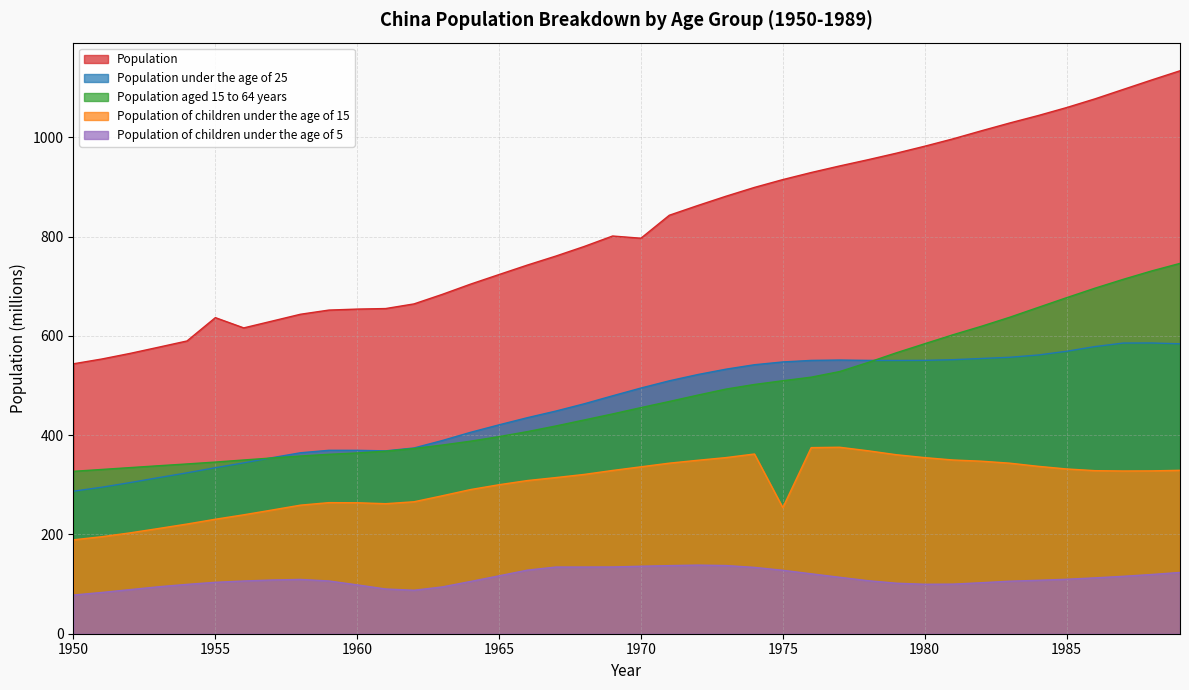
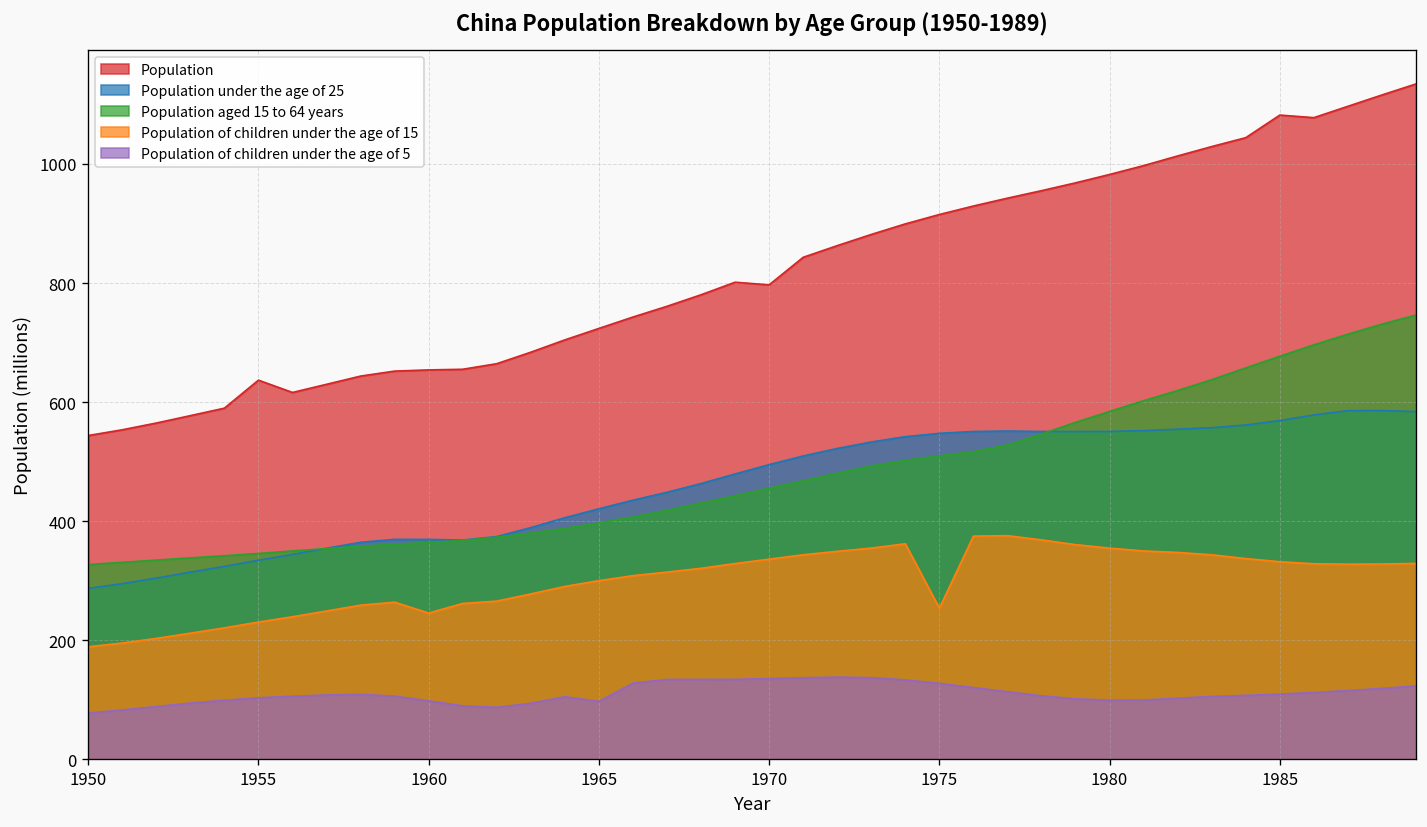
  {
    "Population": {
      "1950": 540,
      "1955": 640,
      "1960": 650,
      "1965": 720,
      "1970": 800,
      "1975": 920,
      "1980": 980,
-     "1985": 1060
+     "1985": 1080
    },
    "Population under the age of 25": {
      "1950": 290,
      "1955": 330,
      "1960": 370,
      "1965": 420,
      "1970": 500,
      "1975": 550,
      "1980": 550,
      "1985": 570
    },
    "Population aged 15 to 64 years": {
      "1950": 330,
      "1955": 350,
      "1960": 360,
      "1965": 400,
      "1970": 460,
      "1975": 510,
      "1980": 580,
      "1985": 680
    },
    "Population of children under the age of 15": {
      "1950": 190,
      "1955": 230,
-     "1960": 260,
+     "1960": 250,
      "1965": 300,
      "1970": 340,
      "1975": 250,
      "1980": 350,
      "1985": 330
    },
    "Population of children under the age of 5": {
      "1950": 80,
      "1955": 100,
      "1960": 100,
-     "1965": 120,
+     "1965": 100,
      "1970": 140,
      "1975": 130,
      "1980": 100,
      "1985": 110
    }
  }
